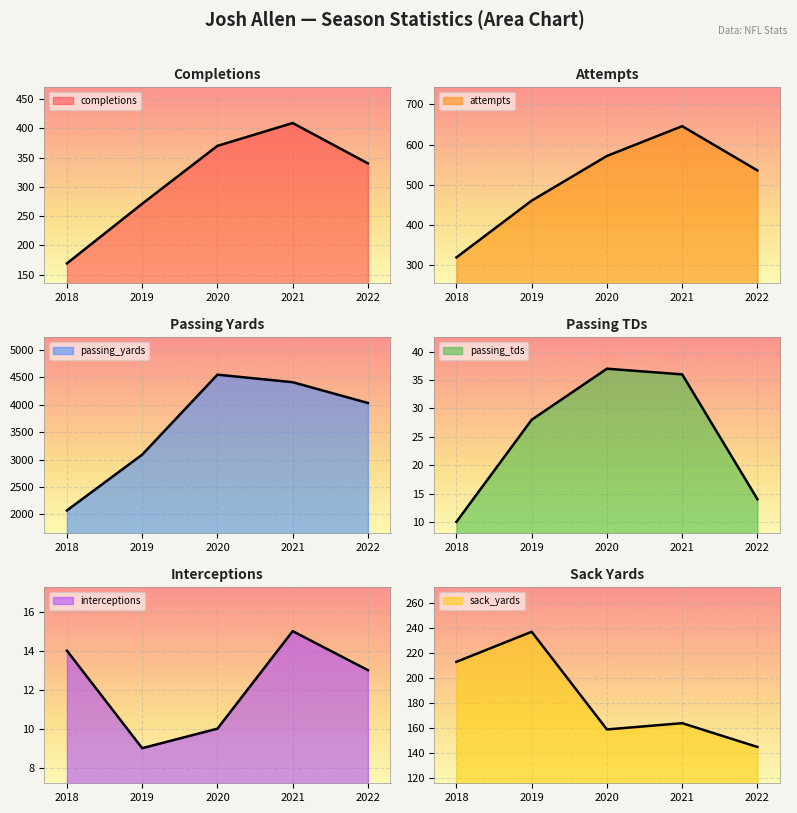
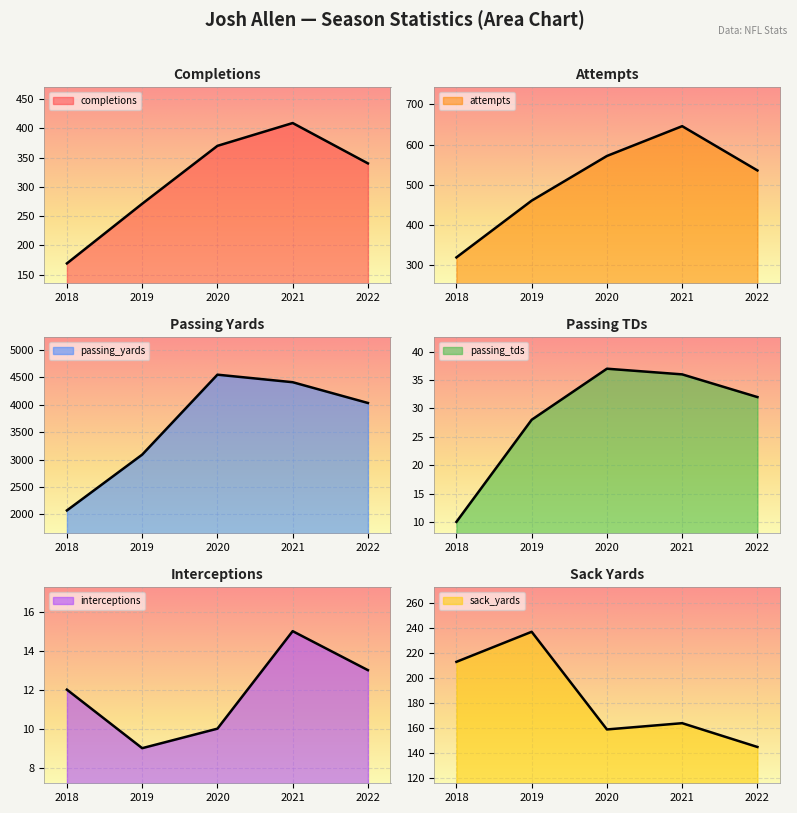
  {
    "Completions": {
      "2018": 170,
      "2019": 270,
      "2020": 370,
      "2021": 410,
      "2022": 340
    },
    "Attempts": {
      "2018": 320,
      "2019": 460,
      "2020": 570,
      "2021": 650,
      "2022": 540
    },
    "Passing Yards": {
      "2018": 2100,
      "2019": 3100,
      "2020": 4500,
      "2021": 4400,
      "2022": 4000
    },
    "Passing TDs": {
      "2018": 10,
      "2019": 28,
      "2020": 37,
      "2021": 36,
-     "2022": 14
+     "2022": 32
    },
    "Interceptions": {
-     "2018": 14,
+     "2018": 12,
      "2019": 9,
      "2020": 10,
      "2021": 15,
      "2022": 13
    },
    "Sack Yards": {
      "2018": 213,
      "2019": 237,
      "2020": 159,
      "2021": 164,
      "2022": 145
    }
  }
